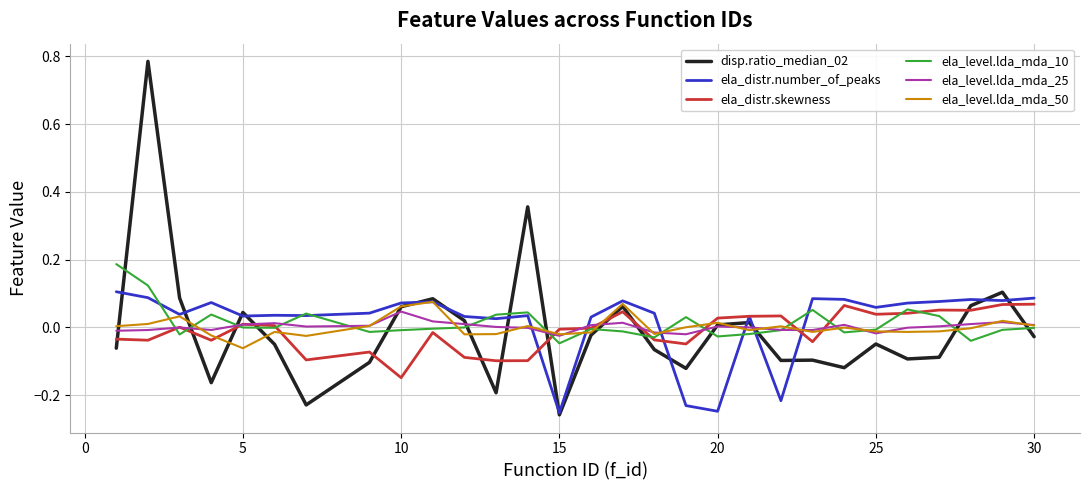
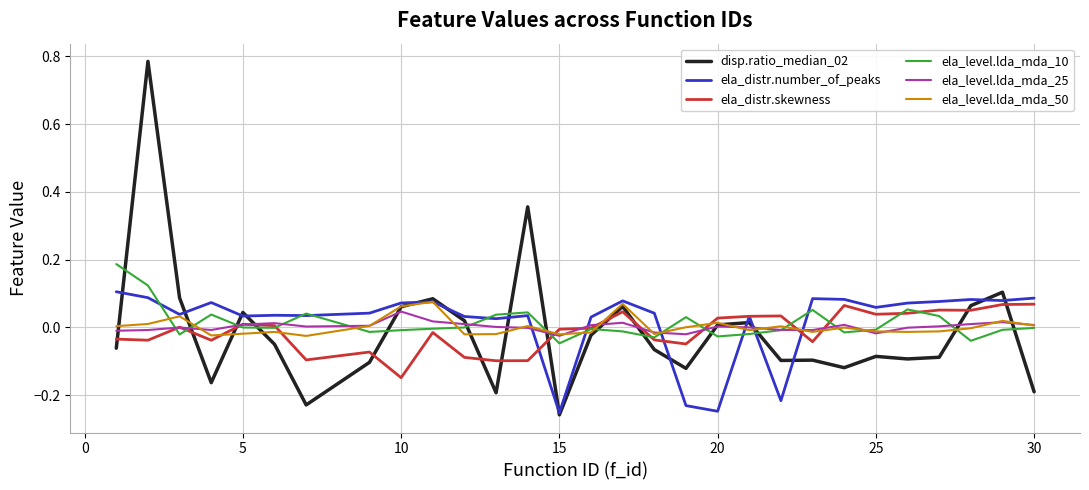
  {
    "disp.ratio_median_02": {
      "5": 0.04,
-     "25": -0.05,
-     "30": -0.03
+     "25": -0.09,
+     "30": -0.19
    },
    "ela_distr.number_of_peaks": {
      "5": 0.03,
      "10": 0.07,
      "20": -0.25,
      "25": 0.06,
      "30": 0.09
    },
    "ela_distr.skewness": {
      "10": -0.15,
      "15": -0.01,
      "20": 0.03,
      "25": 0.04,
      "30": 0.07
    },
    "ela_level.lda_mda_10": {
      "5": 0.00,
      "10": -0.01,
      "15": -0.05,
      "20": -0.03
    },
    "ela_level.lda_mda_25": {
      "10": 0.05
    },
    "ela_level.lda_mda_50": {
-     "5": -0.06
+     "5": -0.02
    }
  }
